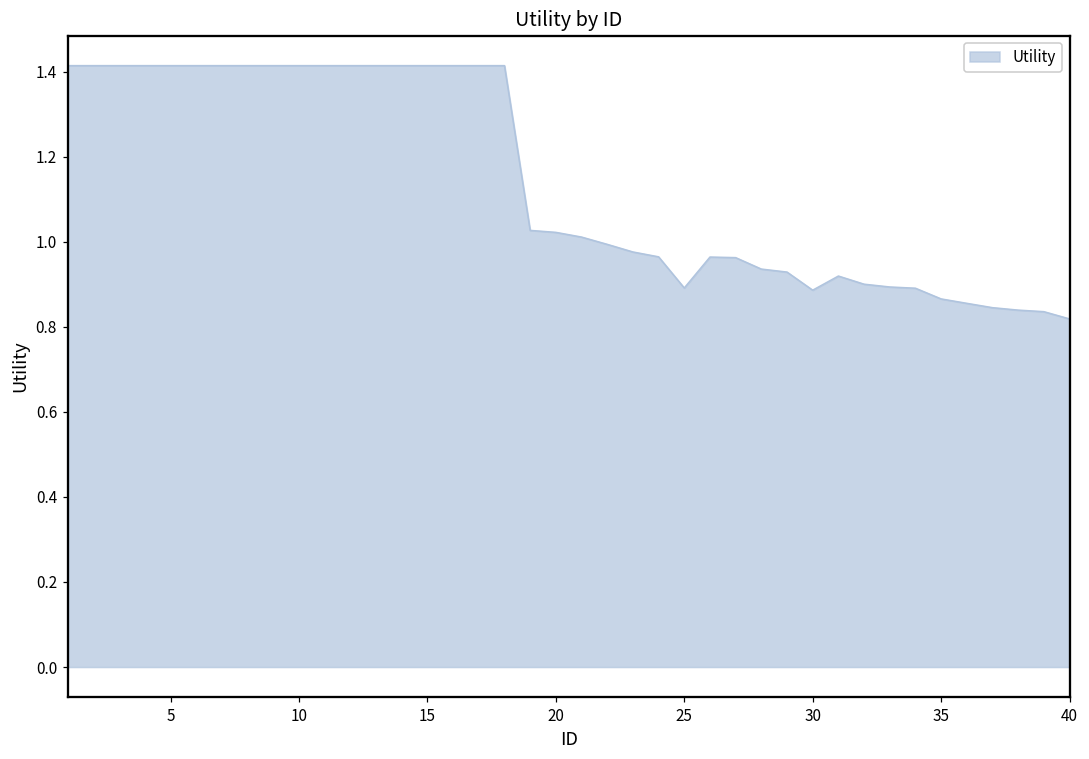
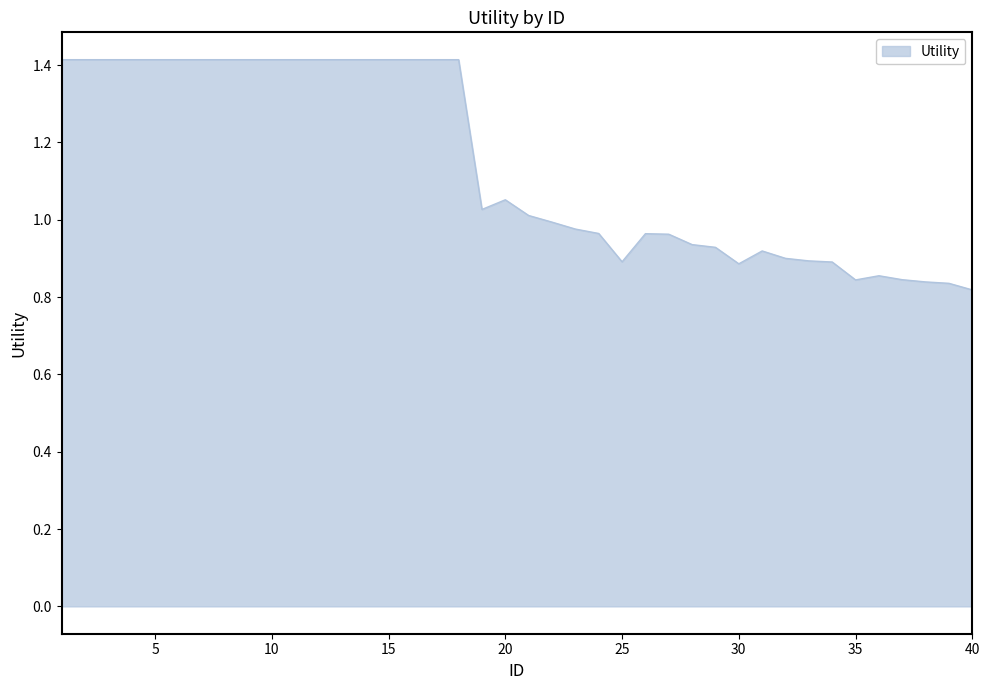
  {
    "5": 1.41,
    "10": 1.41,
    "15": 1.41,
-   "20": 1.02,
+   "20": 1.05,
    "25": 0.89,
    "30": 0.89,
-   "35": 0.87,
+   "35": 0.84,
    "40": 0.82
  }
